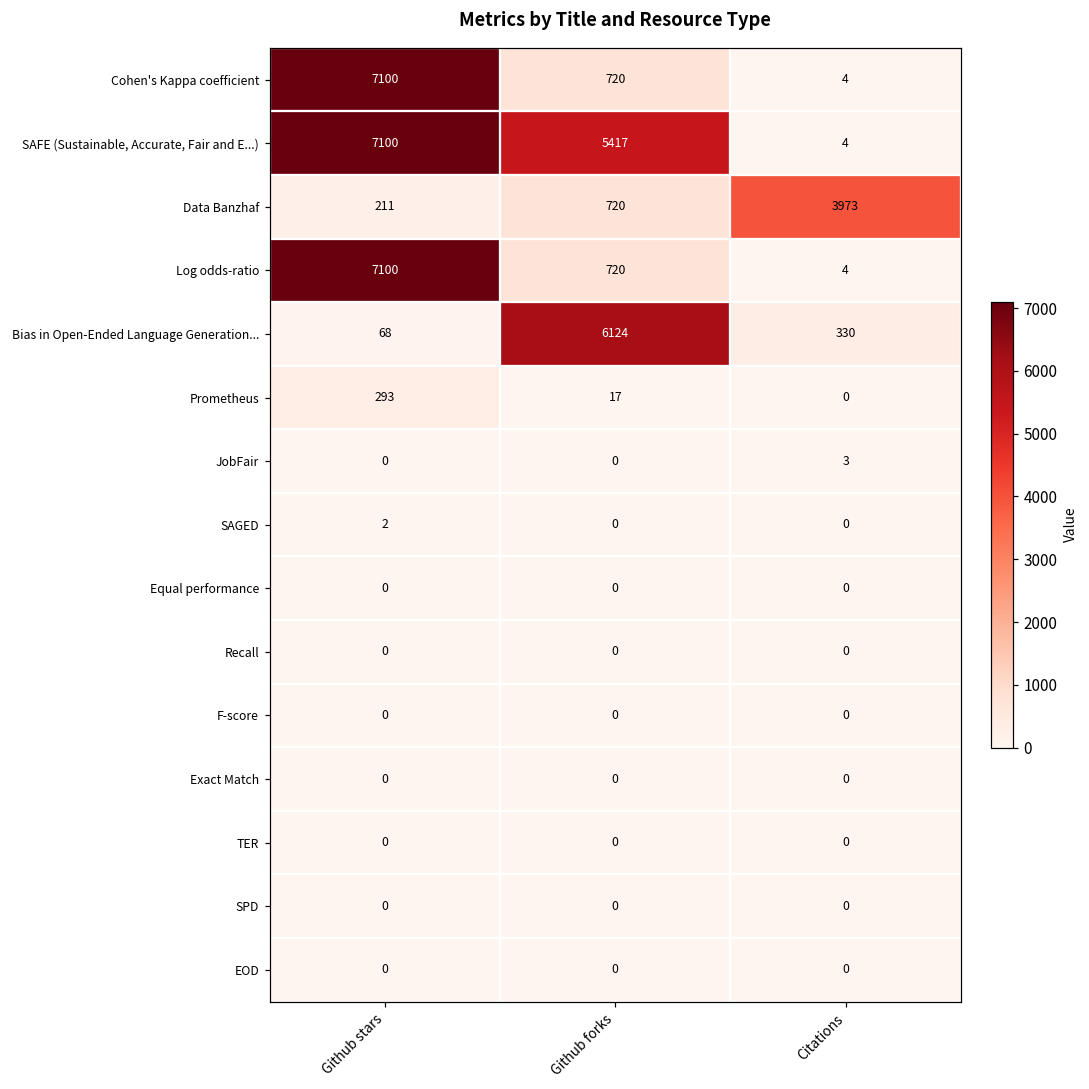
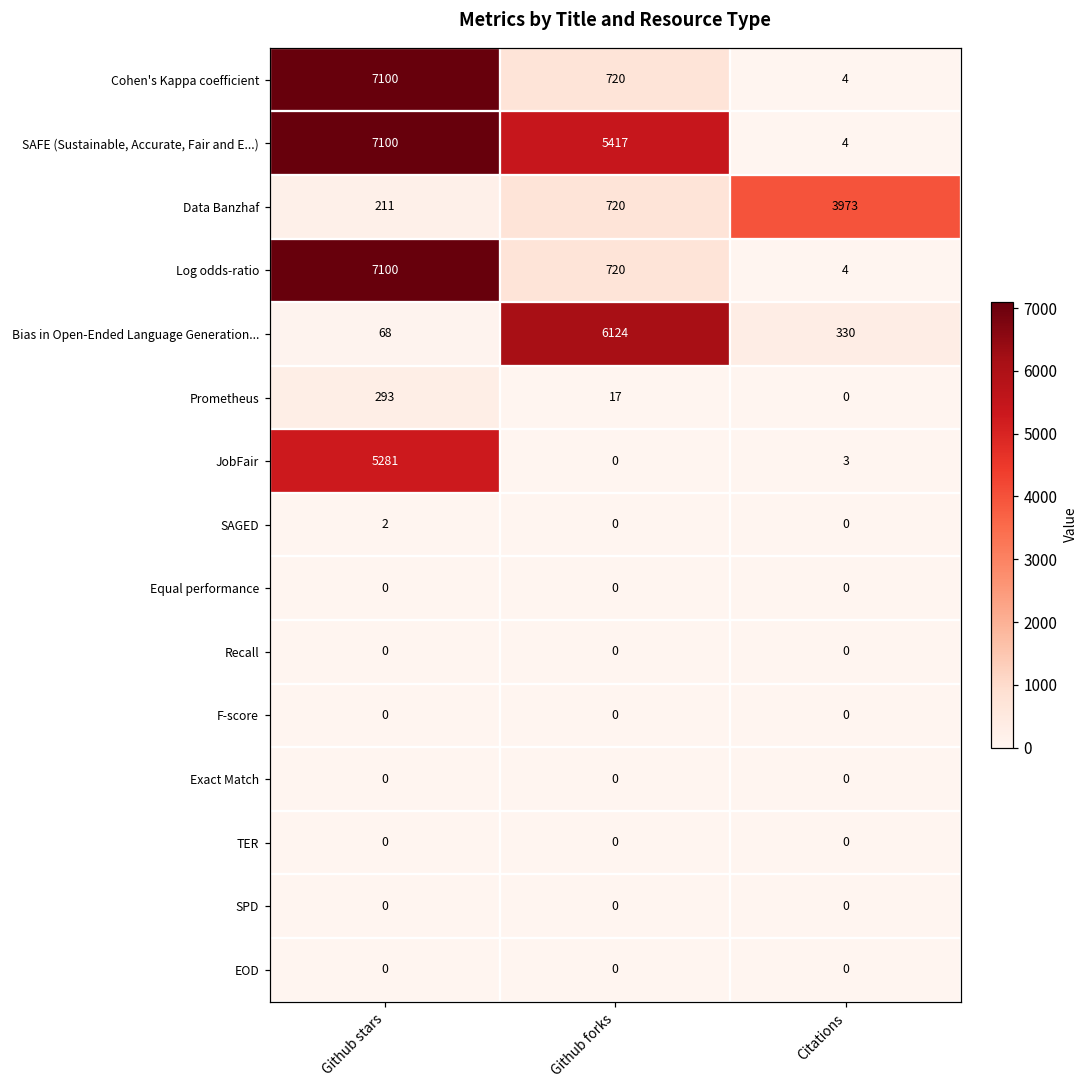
  {
    "Cohen's Kappa coefficient": {
      "Github stars": 7100,
      "Github forks": 720,
      "Citations": 4
    },
    "SAFE (Sustainable, Accurate, Fair and E...)": {
      "Github stars": 7100,
      "Github forks": 5417,
      "Citations": 4
    },
    "Data Banzhaf": {
      "Github stars": 211,
      "Github forks": 720,
      "Citations": 3973
    },
    "Log odds-ratio": {
      "Github stars": 7100,
      "Github forks": 720,
      "Citations": 4
    },
    "Bias in Open-Ended Language Generation...": {
      "Github stars": 68,
      "Github forks": 6124,
      "Citations": 330
    },
    "Prometheus": {
      "Github stars": 293,
      "Github forks": 17,
      "Citations": 0
    },
    "JobFair": {
-     "Github stars": 0,
+     "Github stars": 5281,
      "Github forks": 0,
      "Citations": 3
    },
    "SAGED": {
      "Github stars": 2,
      "Github forks": 0,
      "Citations": 0
    },
    "Equal performance": {
      "Github stars": 0,
      "Github forks": 0,
      "Citations": 0
    },
    "Recall": {
      "Github stars": 0,
      "Github forks": 0,
      "Citations": 0
    },
    "F-score": {
      "Github stars": 0,
      "Github forks": 0,
      "Citations": 0
    },
    "Exact Match": {
      "Github stars": 0,
      "Github forks": 0,
      "Citations": 0
    },
    "TER": {
      "Github stars": 0,
      "Github forks": 0,
      "Citations": 0
    },
    "SPD": {
      "Github stars": 0,
      "Github forks": 0,
      "Citations": 0
    },
    "EOD": {
      "Github stars": 0,
      "Github forks": 0,
      "Citations": 0
    }
  }
